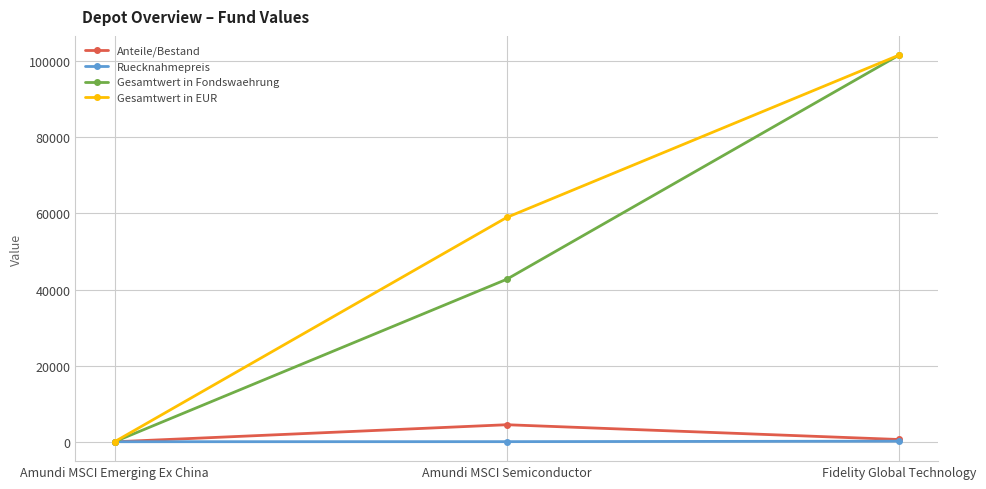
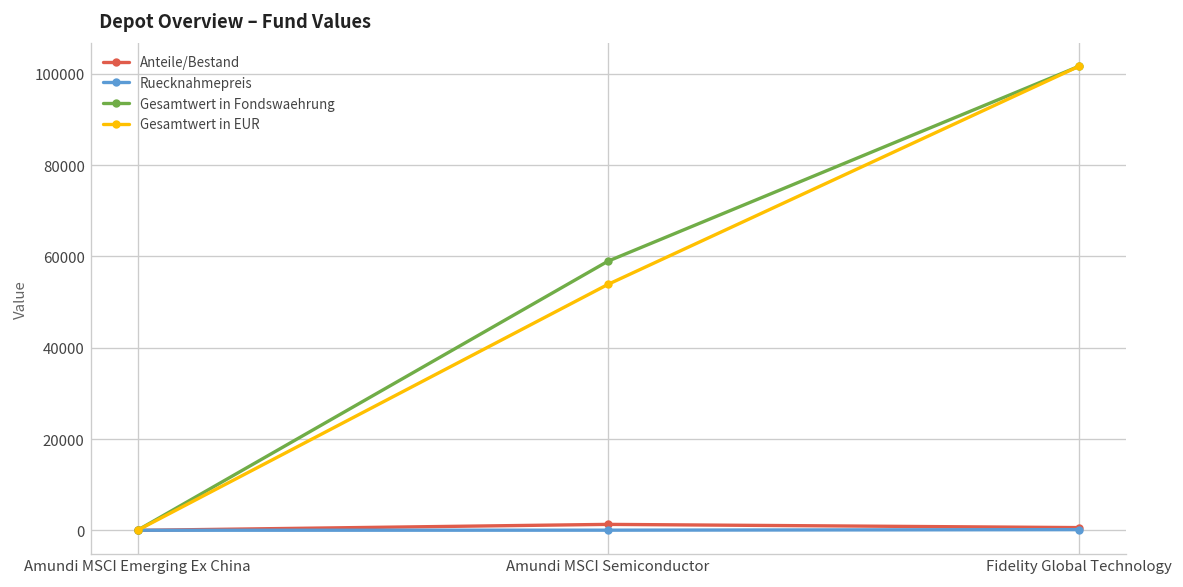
  {
    "Anteile/Bestand": {
-     "Amundi MSCI Semiconductor": 4000
+     "Amundi MSCI Semiconductor": 1000
    },
    "Ruecknahmepreis": {
      "Amundi MSCI Semiconductor": 0
    },
    "Gesamtwert in Fondswaehrung": {
-     "Amundi MSCI Semiconductor": 43000
+     "Amundi MSCI Semiconductor": 59000
    },
    "Gesamtwert in EUR": {
-     "Amundi MSCI Semiconductor": 59000
+     "Amundi MSCI Semiconductor": 54000
    }
  }
